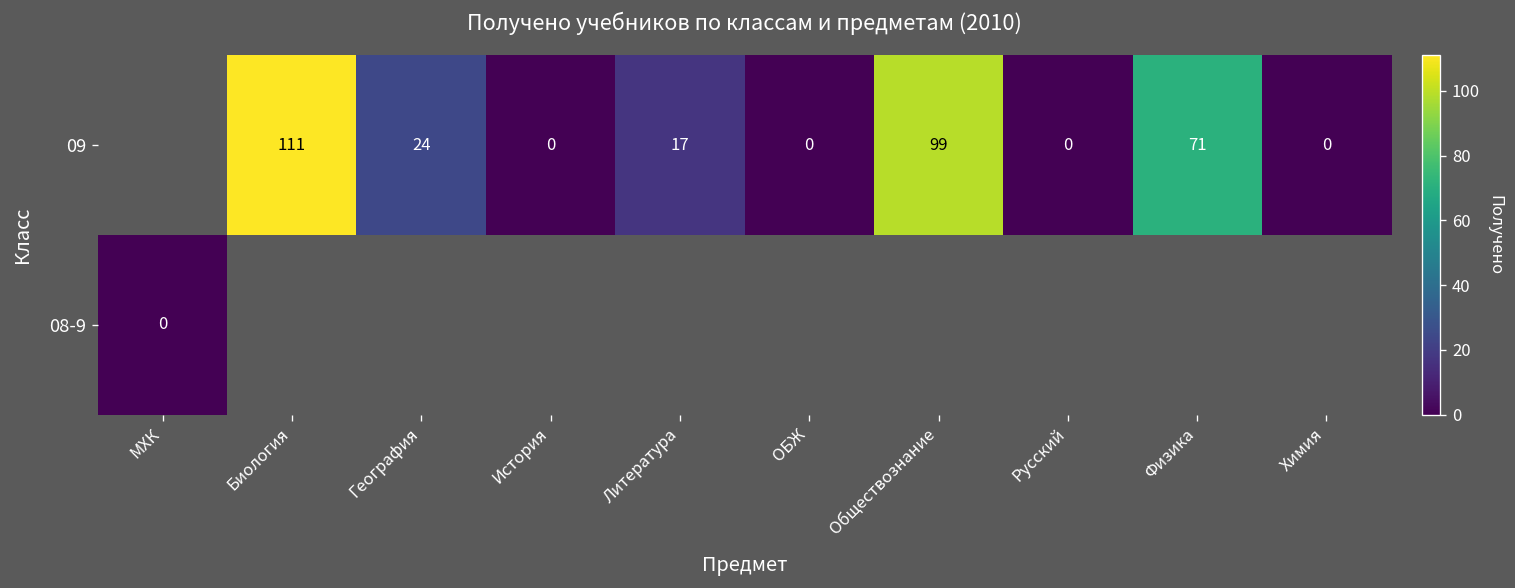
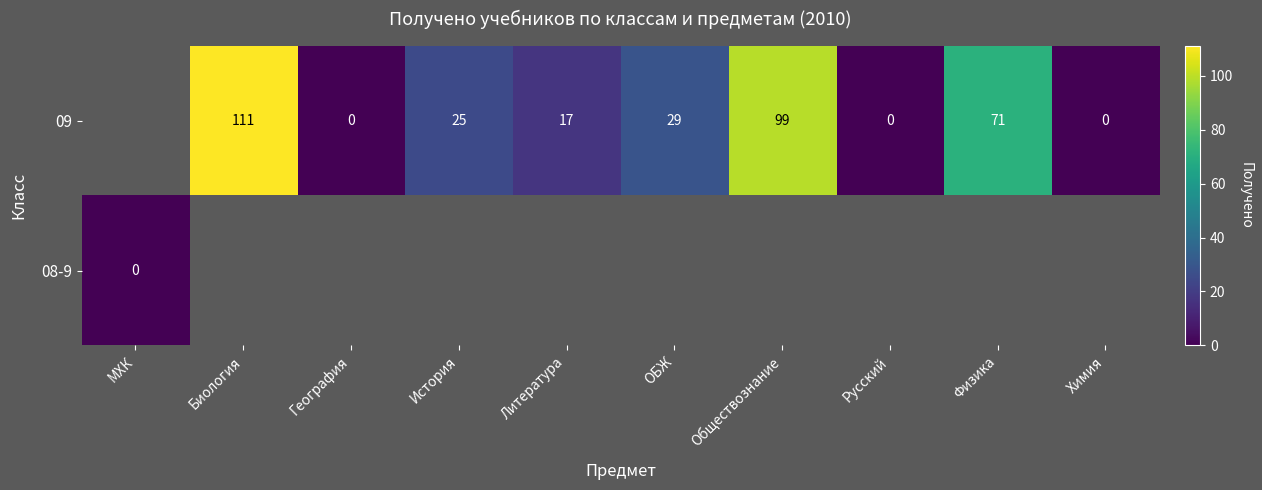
  {
    "09": {
      "Биология": 111,
-     "География": 24,
-     "История": 0,
+     "География": 0,
+     "История": 25,
      "Литература": 17,
-     "ОБЖ": 0,
+     "ОБЖ": 29,
      "Обществознание": 99,
      "Русский": 0,
      "Физика": 71,
      "Химия": 0
    },
    "08-9": {
      "МХК": 0
    }
  }
